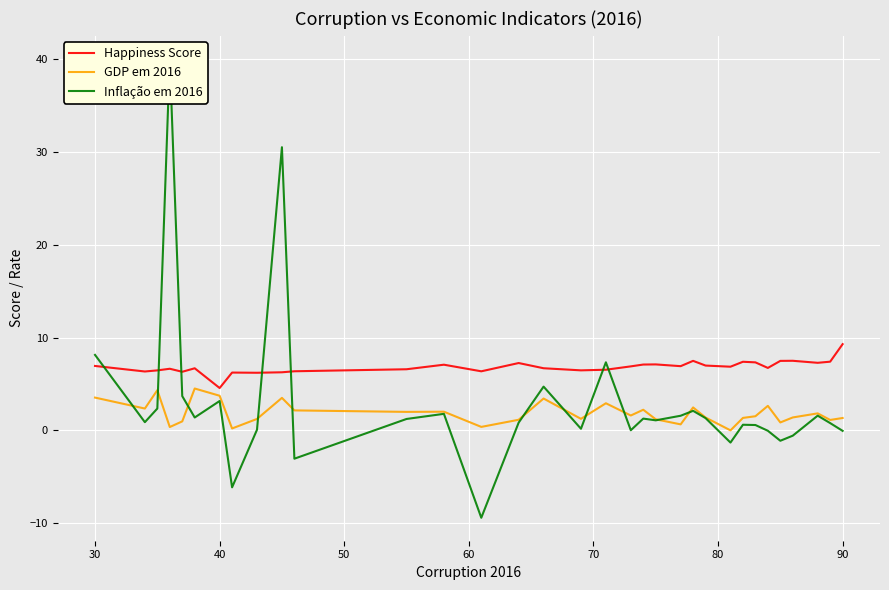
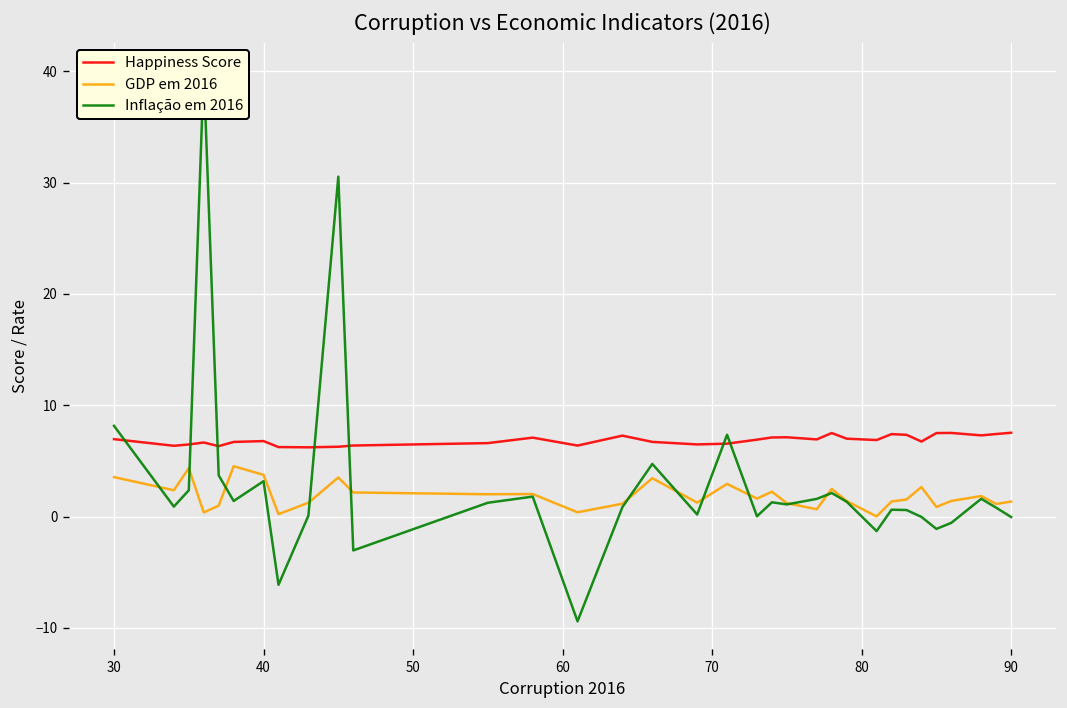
  {
    "Happiness Score": {
      "30": 7,
-     "40": 5,
-     "90": 9
+     "40": 7,
+     "90": 8
    },
    "GDP em 2016": {
      "30": 4,
      "40": 4,
      "90": 1
    },
    "Inflação em 2016": {
      "30": 8,
      "40": 3,
      "90": 0
    }
  }
